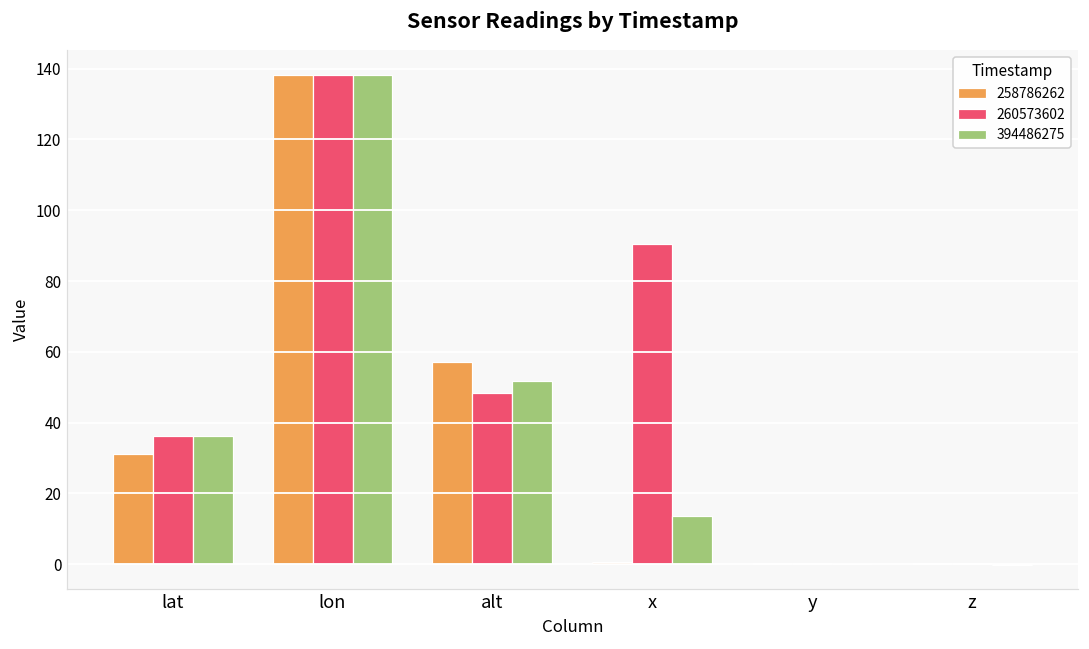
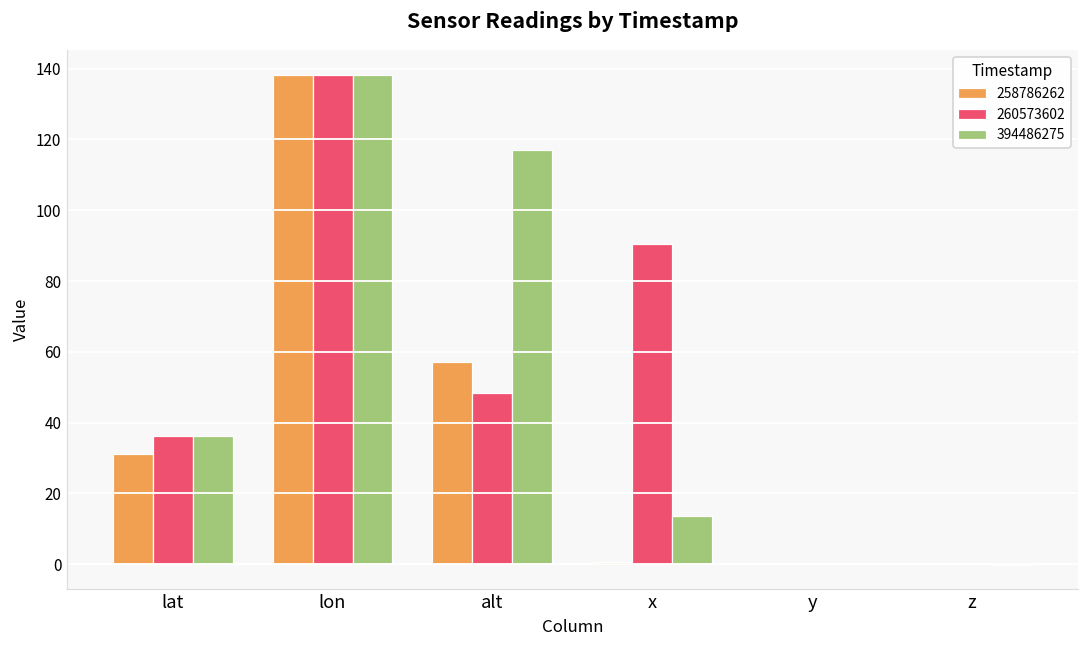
  {
    "258786262": {
      "lat": 31,
      "lon": 138,
      "alt": 57
    },
    "260573602": {
      "lat": 36,
      "lon": 138,
      "alt": 48,
      "x": 90
    },
    "394486275": {
      "lat": 36,
      "lon": 138,
-     "alt": 52,
+     "alt": 117,
      "x": 14
    }
  }
